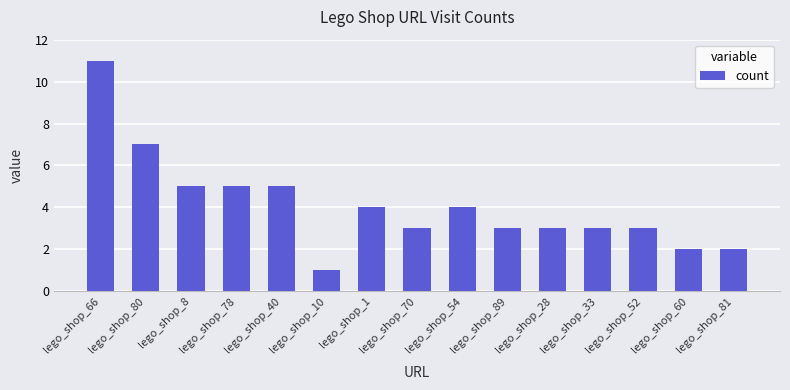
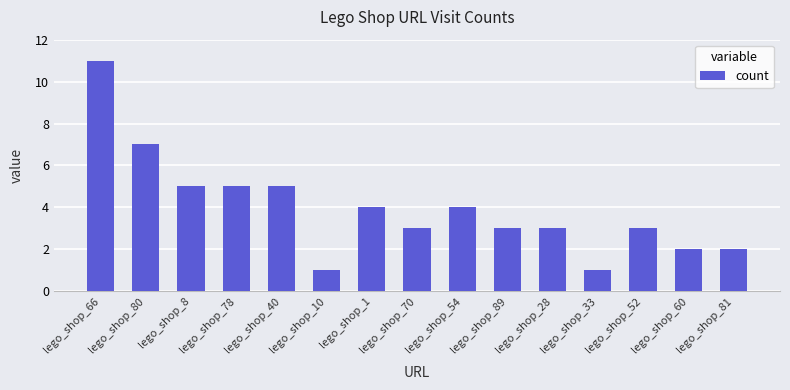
  {
    "lego_shop_66": 11,
    "lego_shop_80": 7,
    "lego_shop_8": 5,
    "lego_shop_78": 5,
    "lego_shop_40": 5,
    "lego_shop_10": 1,
    "lego_shop_1": 4,
    "lego_shop_70": 3,
    "lego_shop_54": 4,
    "lego_shop_89": 3,
    "lego_shop_28": 3,
-   "lego_shop_33": 3,
+   "lego_shop_33": 1,
    "lego_shop_52": 3,
    "lego_shop_60": 2,
    "lego_shop_81": 2
  }
